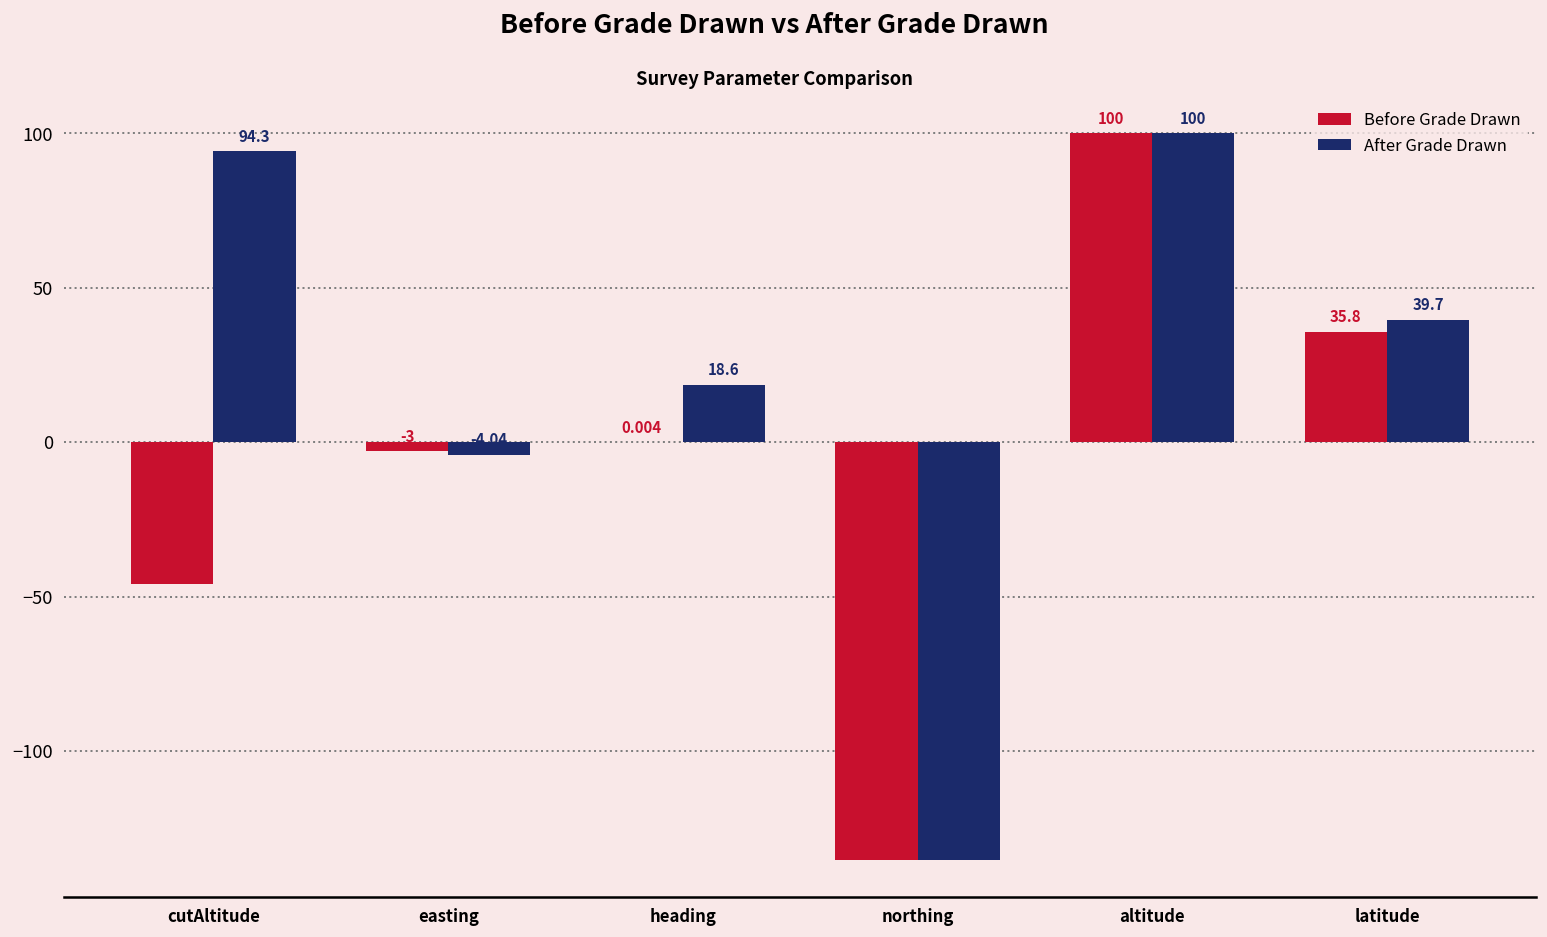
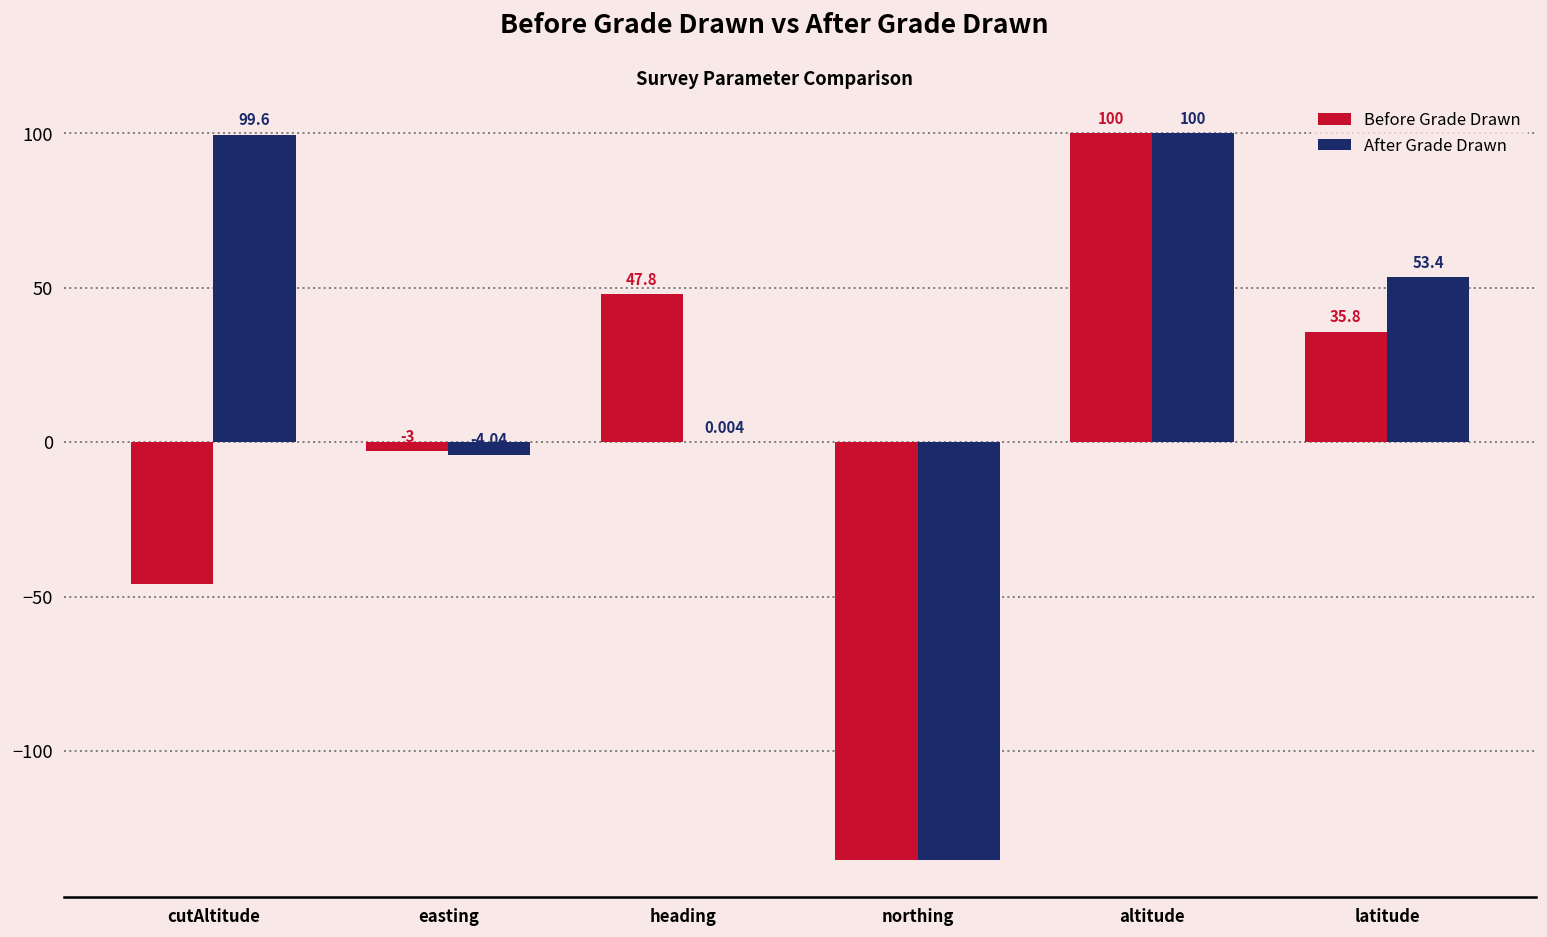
  {
    "Before Grade Drawn": {
      "easting": -3,
-     "heading": 0.004,
+     "heading": 47.8,
      "altitude": 100,
      "latitude": 35.8
    },
    "After Grade Drawn": {
-     "cutAltitude": 94.3,
+     "cutAltitude": 99.6,
      "easting": -4.04,
-     "heading": 18.6,
+     "heading": 0.004,
      "altitude": 100,
-     "latitude": 39.7
+     "latitude": 53.4
    }
  }
